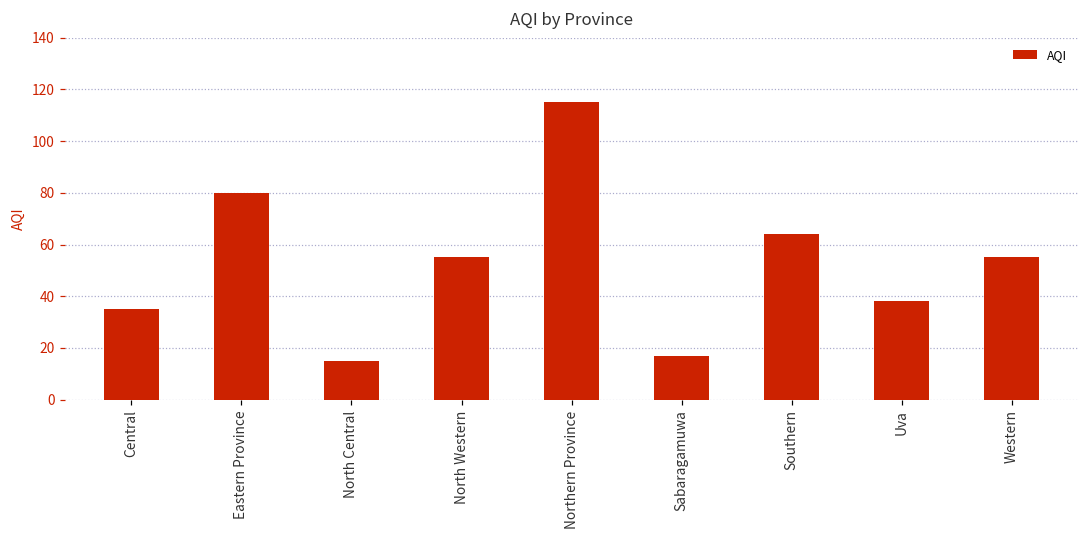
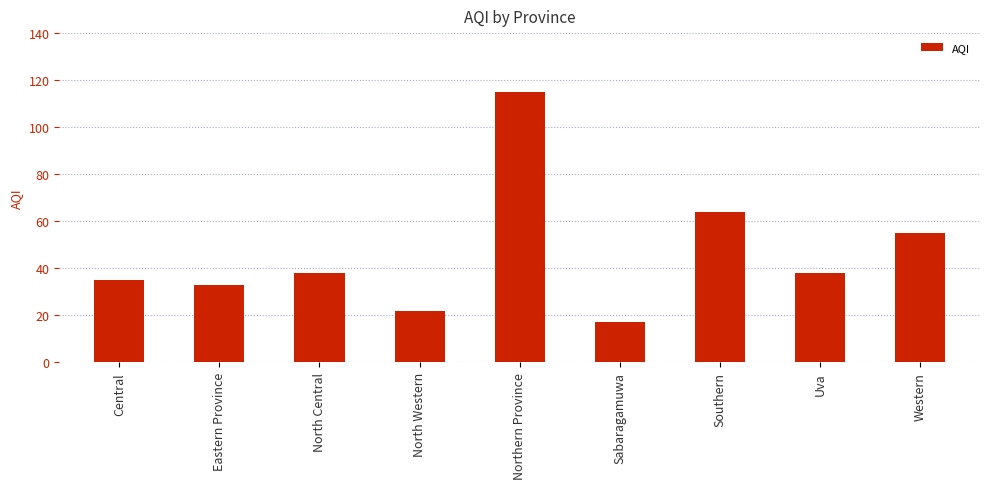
  {
    "Central": 35,
-   "Eastern Province": 80,
-   "North Central": 15,
-   "North Western": 55,
+   "Eastern Province": 33,
+   "North Central": 38,
+   "North Western": 22,
    "Northern Province": 115,
    "Sabaragamuwa": 17,
    "Southern": 64,
    "Uva": 38,
    "Western": 55
  }
